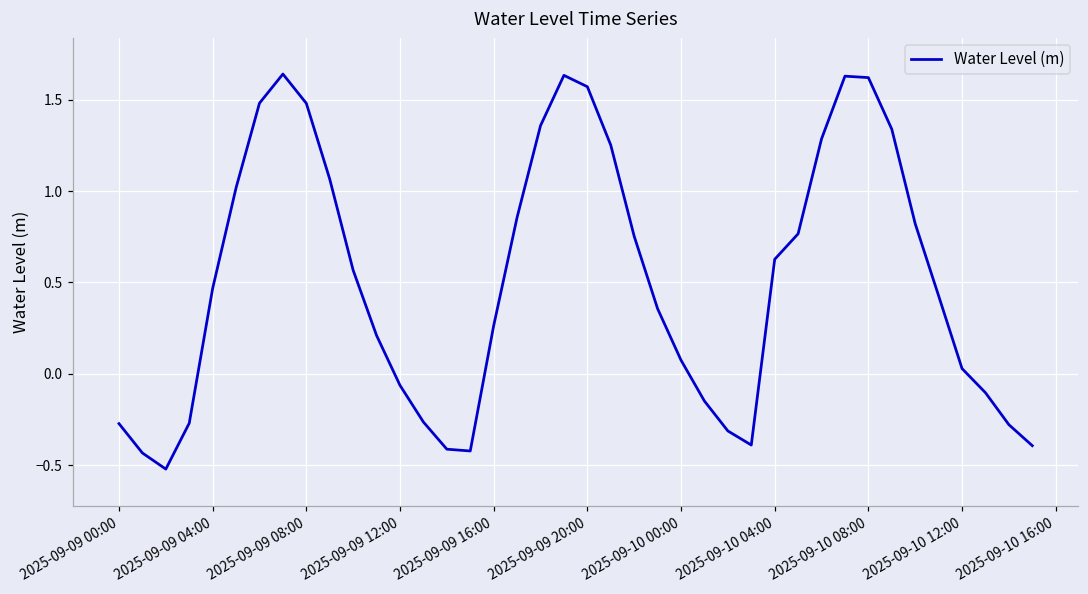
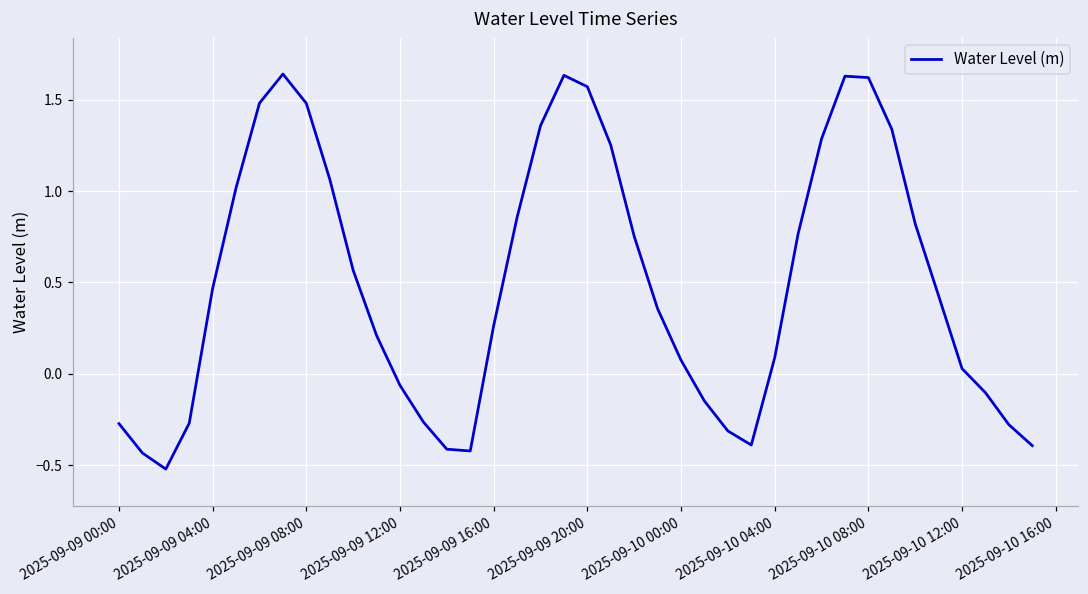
  {
    "2025-09-09 00:00": -0.27,
    "2025-09-09 04:00": 0.47,
    "2025-09-09 08:00": 1.48,
    "2025-09-09 12:00": -0.06,
    "2025-09-09 16:00": 0.26,
    "2025-09-09 20:00": 1.57,
    "2025-09-10 00:00": 0.07,
-   "2025-09-10 04:00": 0.63,
+   "2025-09-10 04:00": 0.09,
    "2025-09-10 08:00": 1.62,
    "2025-09-10 12:00": 0.03
  }
